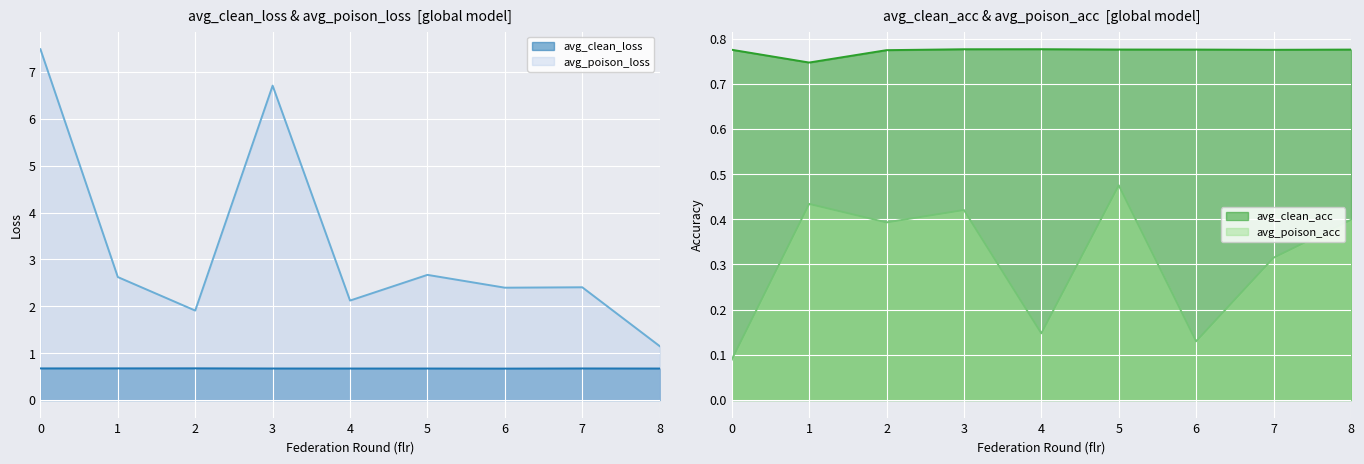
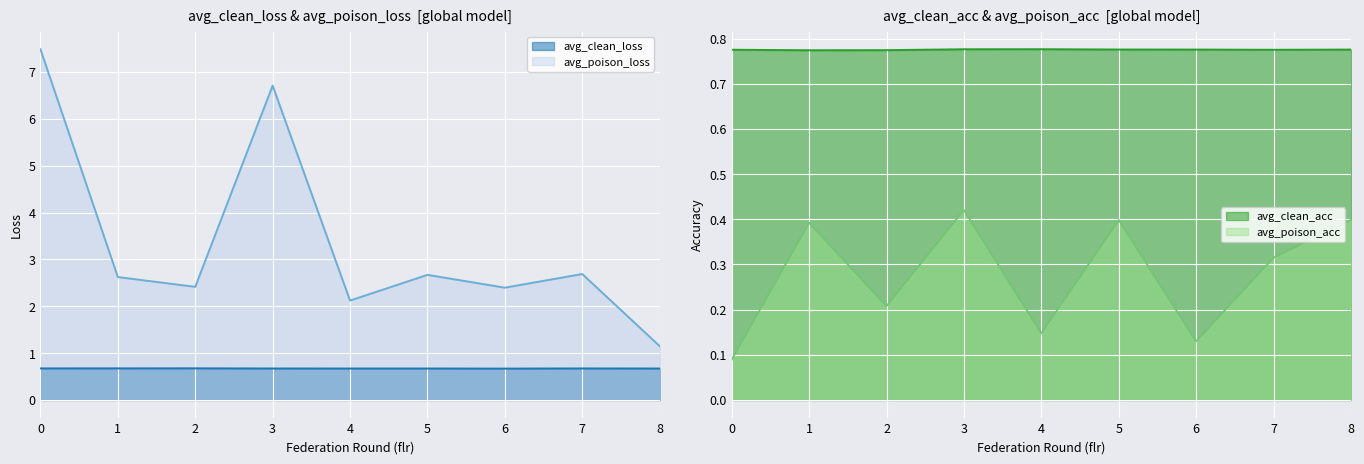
  {
    "avg_clean_loss & avg_poison_loss [global model]": {
      "avg_clean_loss": {
        "0": 0.7,
        "1": 0.7,
        "2": 0.7,
        "3": 0.7,
        "4": 0.7,
        "5": 0.7,
        "6": 0.7,
        "7": 0.7,
        "8": 0.7
      },
      "avg_poison_loss": {
        "0": 7.5,
        "1": 2.6,
-       "2": 1.9,
+       "2": 2.4,
        "3": 6.7,
        "4": 2.1,
        "5": 2.7,
        "6": 2.4,
-       "7": 2.4,
+       "7": 2.7,
        "8": 1.2
      }
    },
    "avg_clean_acc & avg_poison_acc [global model]": {
      "avg_clean_acc": {
        "0": 0.78,
-       "1": 0.75,
+       "1": 0.77,
        "2": 0.77,
        "3": 0.78,
        "4": 0.78,
        "5": 0.78,
        "6": 0.78,
        "7": 0.78,
        "8": 0.78
      },
      "avg_poison_acc": {
        "0": 0.09,
-       "1": 0.43,
-       "2": 0.39,
+       "1": 0.39,
+       "2": 0.21,
        "3": 0.42,
        "4": 0.15,
-       "5": 0.48,
+       "5": 0.40,
        "6": 0.13,
        "7": 0.32,
        "8": 0.40
      }
    }
  }
